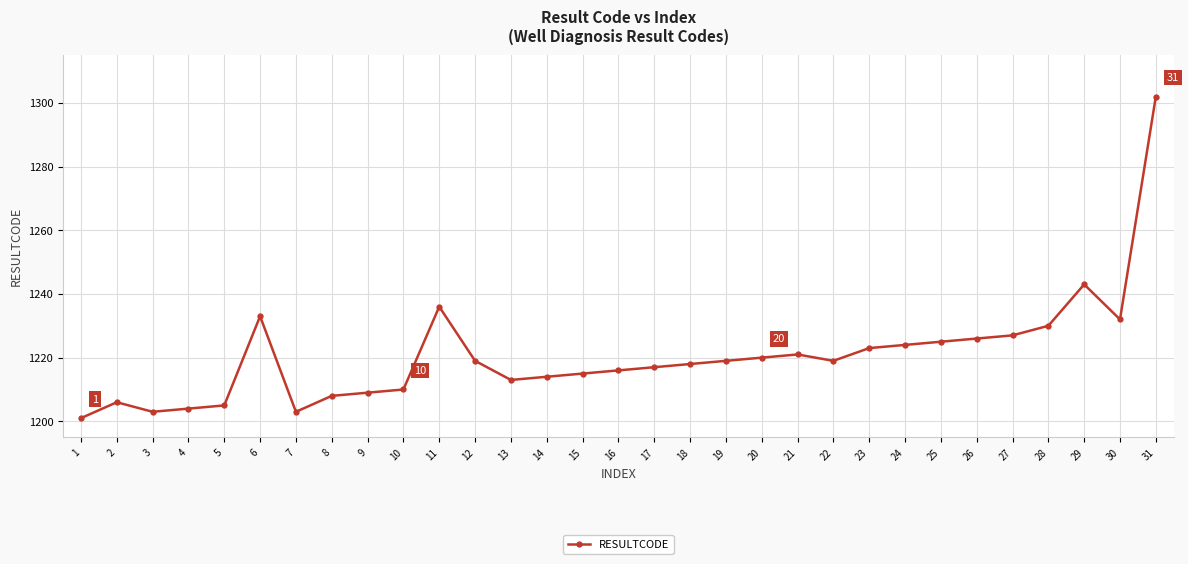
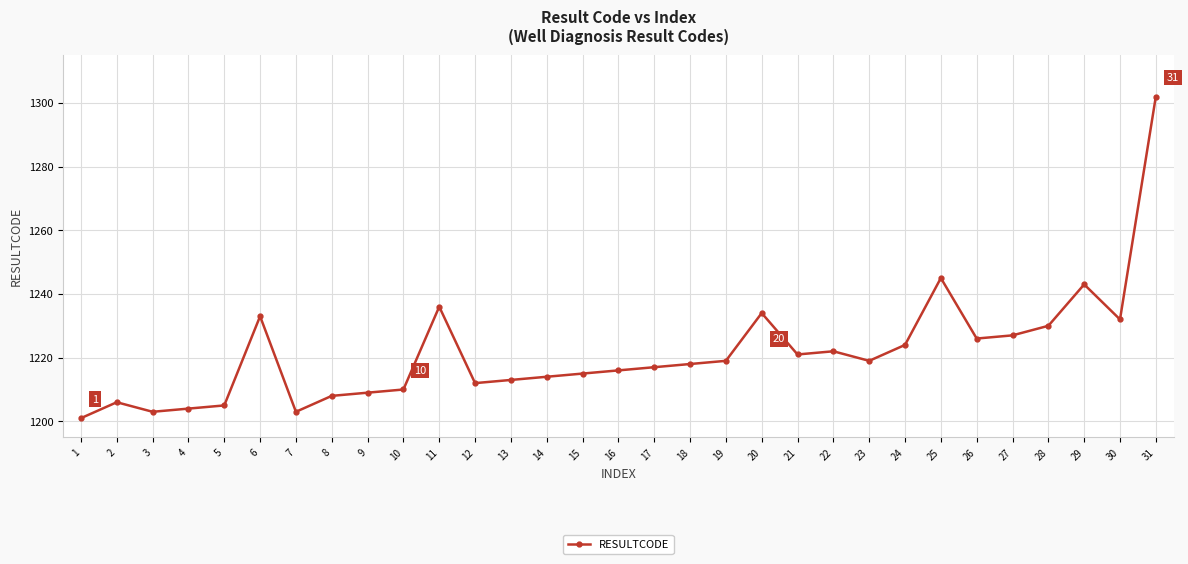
  {
    "2": 1206,
    "3": 1203,
    "4": 1204,
    "5": 1205,
    "6": 1233,
    "7": 1203,
    "8": 1208,
    "9": 1209,
    "11": 1236,
-   "12": 1219,
+   "12": 1212,
    "13": 1213,
    "14": 1214,
    "15": 1215,
    "16": 1216,
    "17": 1217,
    "18": 1218,
    "19": 1219,
-   "20": 1220,
-   "22": 1219,
-   "23": 1223,
+   "20": 1234,
+   "22": 1222,
+   "23": 1219,
    "24": 1224,
-   "25": 1225,
+   "25": 1245,
    "26": 1226,
    "27": 1227,
    "28": 1230,
    "29": 1243,
    "30": 1232
  }
